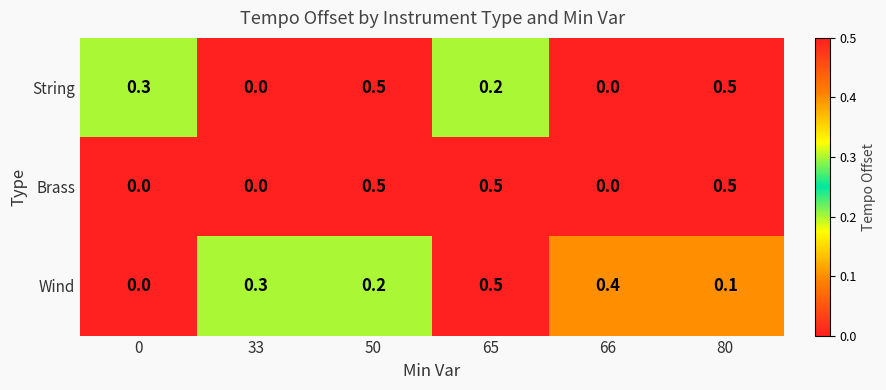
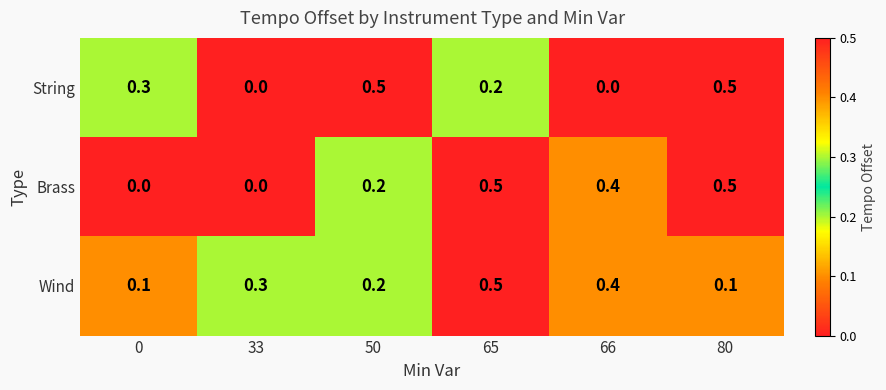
  {
    "String": {
      "0": 0.3,
      "33": 0.0,
      "50": 0.5,
      "65": 0.2,
      "66": 0.0,
      "80": 0.5
    },
    "Brass": {
      "0": 0.0,
      "33": 0.0,
-     "50": 0.5,
+     "50": 0.2,
      "65": 0.5,
-     "66": 0.0,
+     "66": 0.4,
      "80": 0.5
    },
    "Wind": {
-     "0": 0.0,
+     "0": 0.1,
      "33": 0.3,
      "50": 0.2,
      "65": 0.5,
      "66": 0.4,
      "80": 0.1
    }
  }
